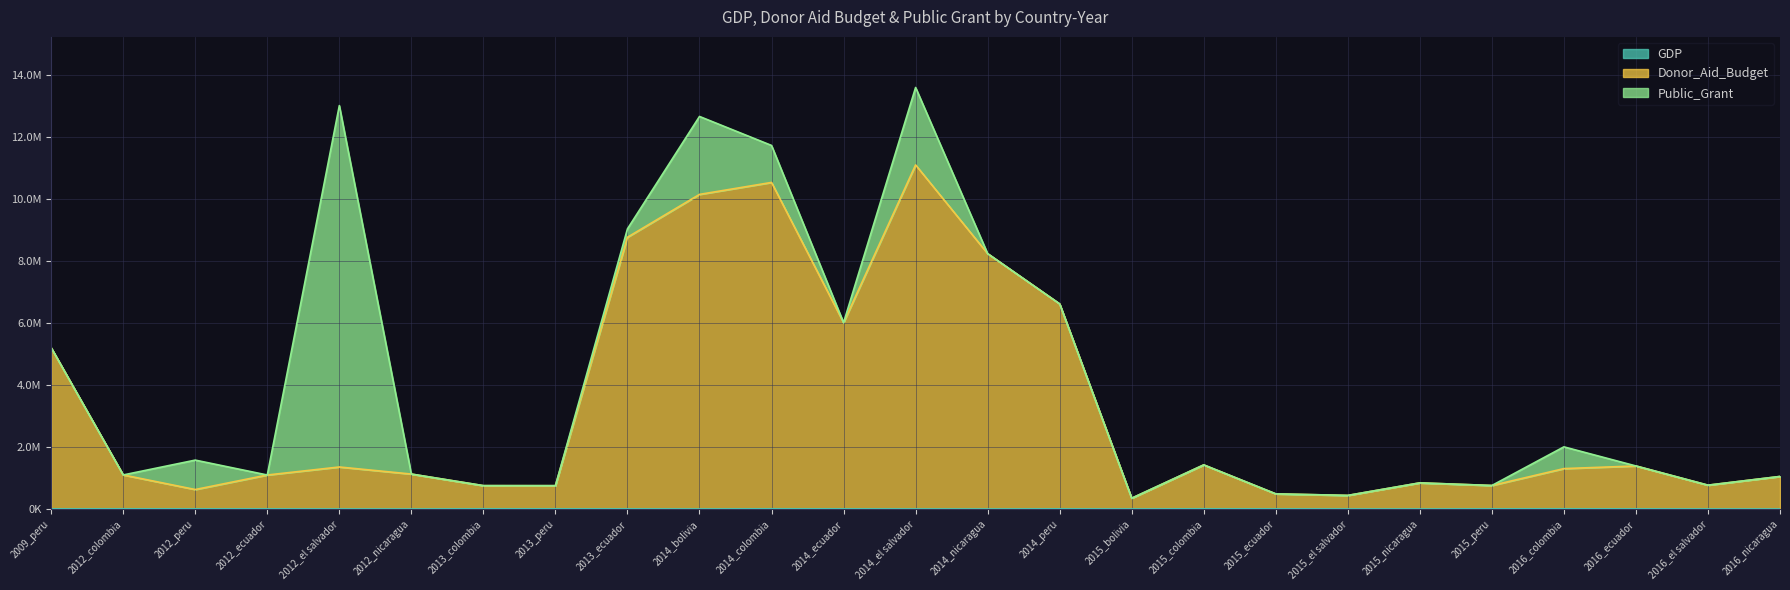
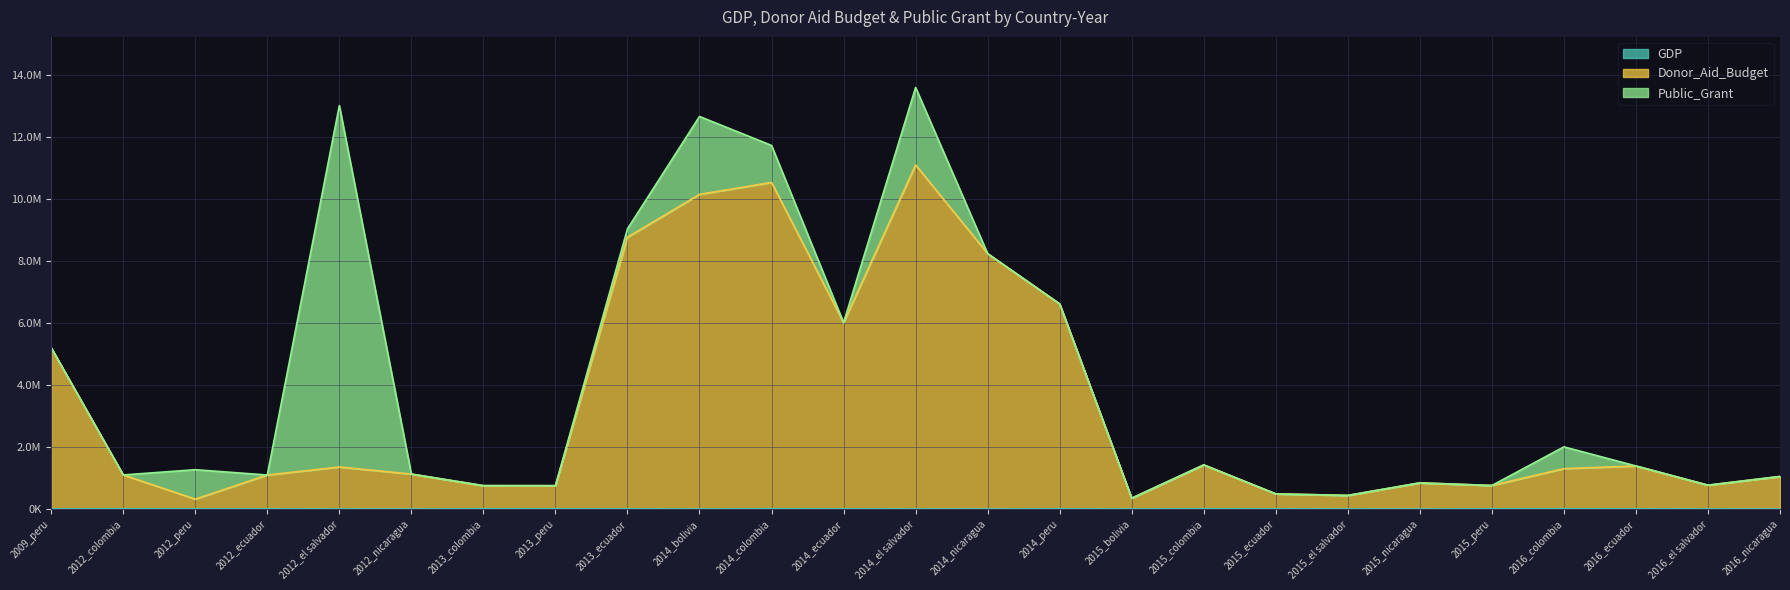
  {
    "GDP": {
      "2009_peru": 0,
      "2012_colombia": 0,
      "2012_peru": 0,
      "2012_ecuador": 0,
      "2012_el salvador": 0,
      "2012_nicaragua": 0,
      "2013_colombia": 0,
      "2013_peru": 0,
      "2013_ecuador": 0,
      "2014_bolivia": 0,
      "2014_colombia": 0,
      "2014_ecuador": 0,
      "2014_el salvador": 0,
      "2014_nicaragua": 0,
      "2014_peru": 0,
      "2015_bolivia": 0,
      "2015_colombia": 0,
      "2015_ecuador": 0,
      "2015_el salvador": 0,
      "2015_nicaragua": 0,
      "2015_peru": 0,
      "2016_colombia": 0,
      "2016_ecuador": 0,
      "2016_el salvador": 0,
      "2016_nicaragua": 0
    },
    "Donor_Aid_Budget": {
-     "2012_peru": 600000,
+     "2012_peru": 300000,
      "2012_el salvador": 1400000,
      "2013_ecuador": 8800000,
      "2014_bolivia": 10200000,
      "2014_colombia": 10500000,
      "2014_el salvador": 11100000,
      "2016_colombia": 1300000
    },
    "Public_Grant": {
      "2012_peru": 900000,
      "2012_el salvador": 11700000,
      "2013_ecuador": 300000,
      "2014_bolivia": 2500000,
      "2014_colombia": 1200000,
      "2014_el salvador": 2500000,
      "2016_colombia": 700000
    }
  }
